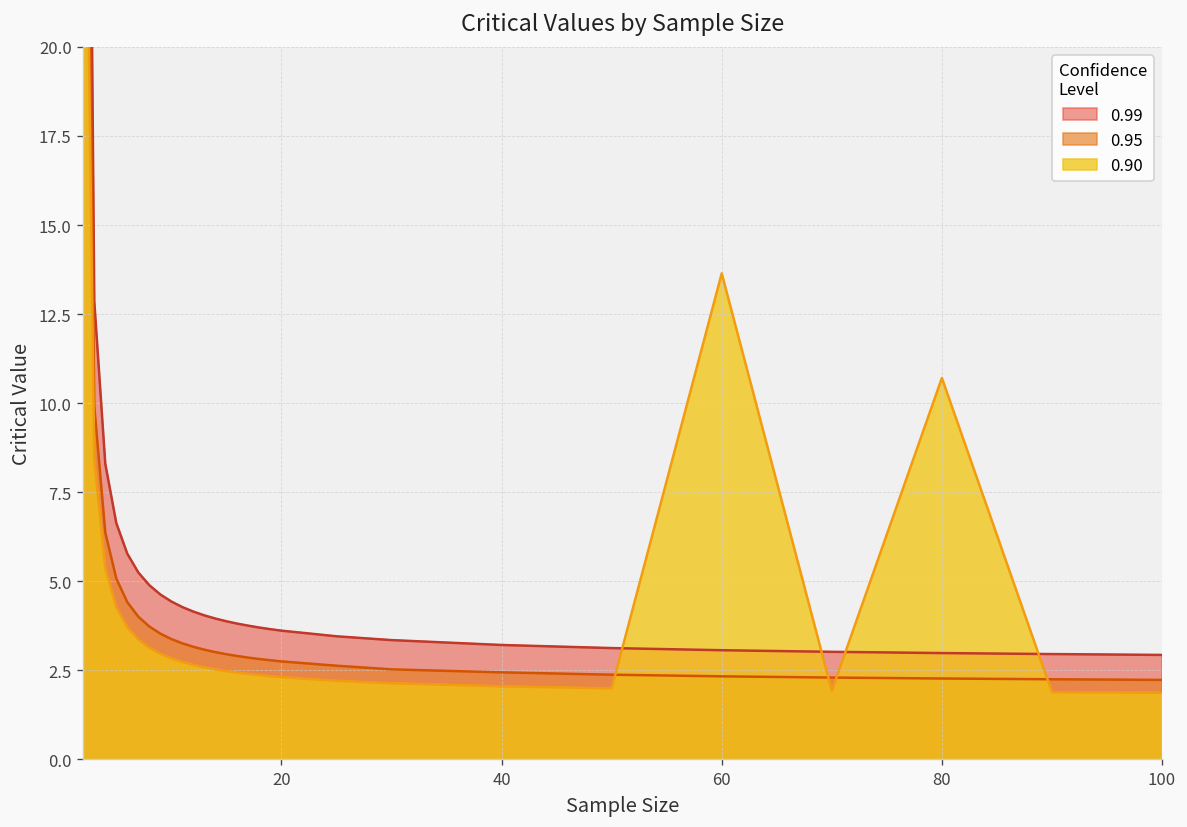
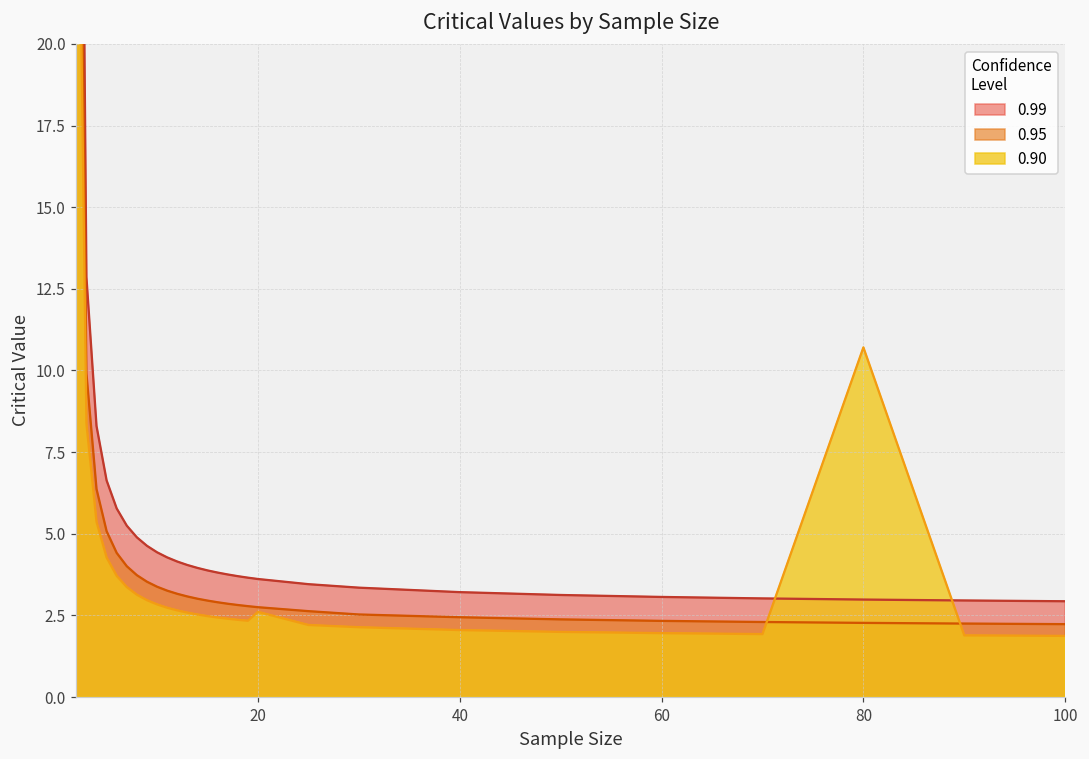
  {
    "0.90": {
-     "20": 2.3,
+     "20": 2.6,
      "40": 2.1,
-     "60": 13.6,
+     "60": 2.0,
      "80": 10.7,
      "100": 1.9
    }
  }
